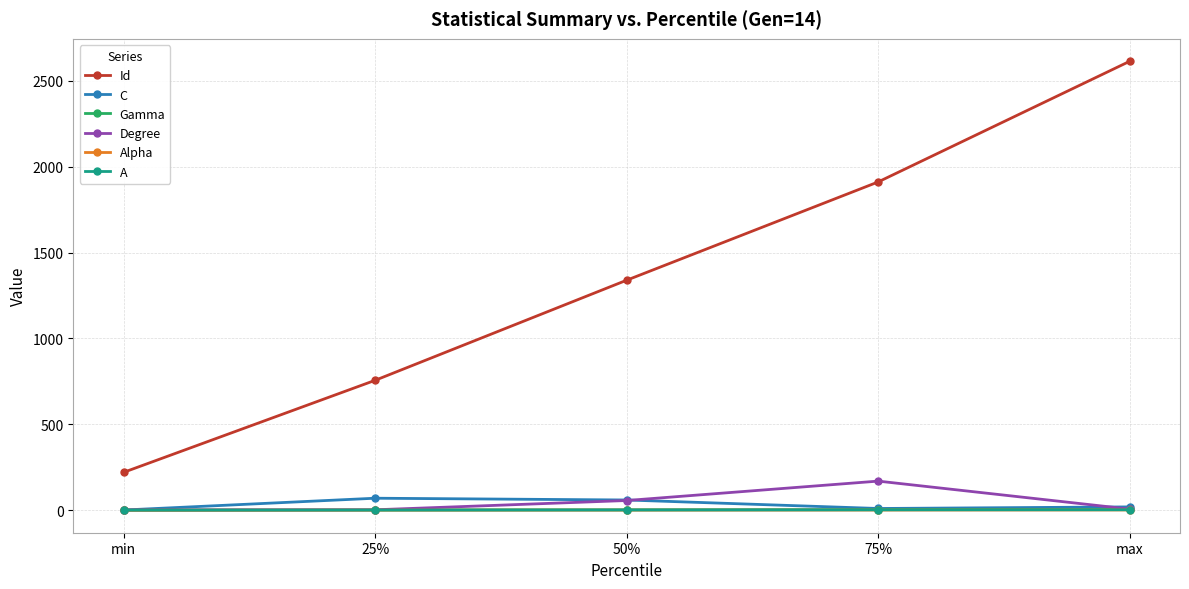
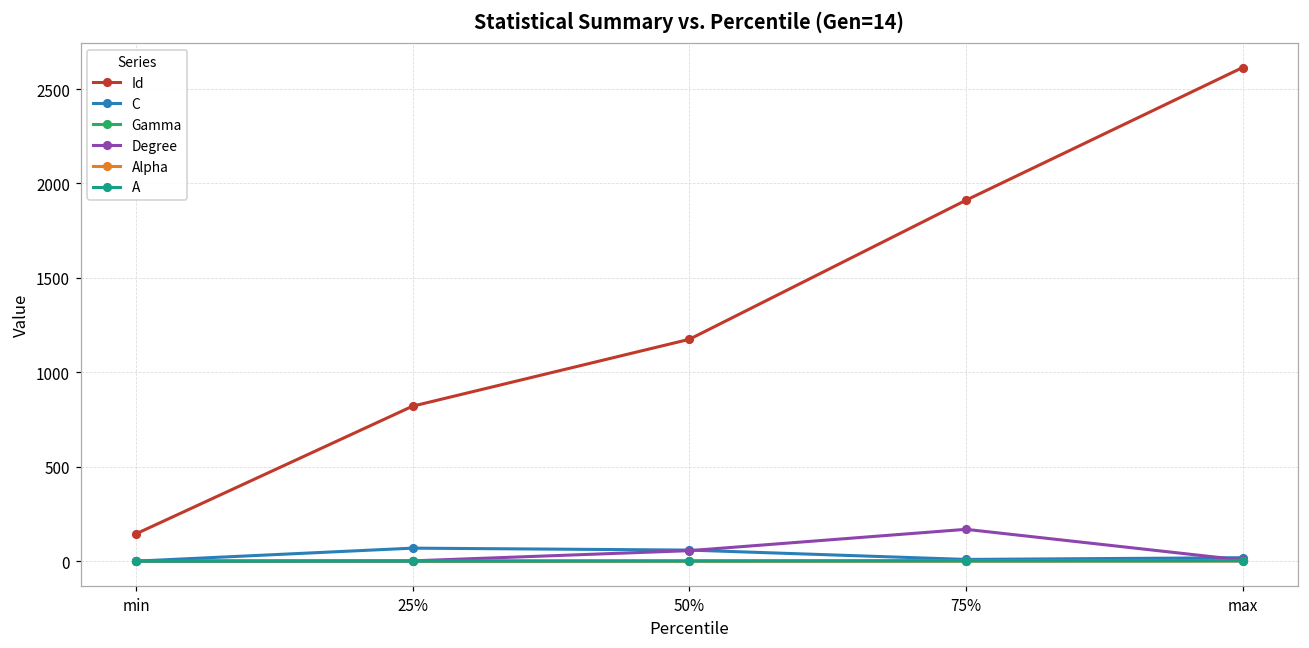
  {
    "Id": {
-     "min": 220,
-     "25%": 760,
-     "50%": 1340,
+     "min": 150,
+     "25%": 820,
+     "50%": 1180,
      "75%": 1910,
      "max": 2610
    },
    "C": {
      "25%": 70
    },
    "Degree": {
      "75%": 170
    }
  }
